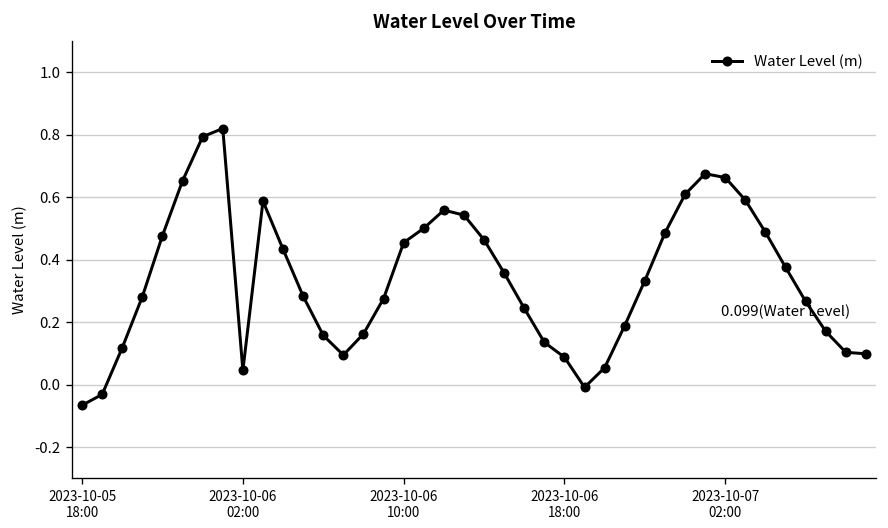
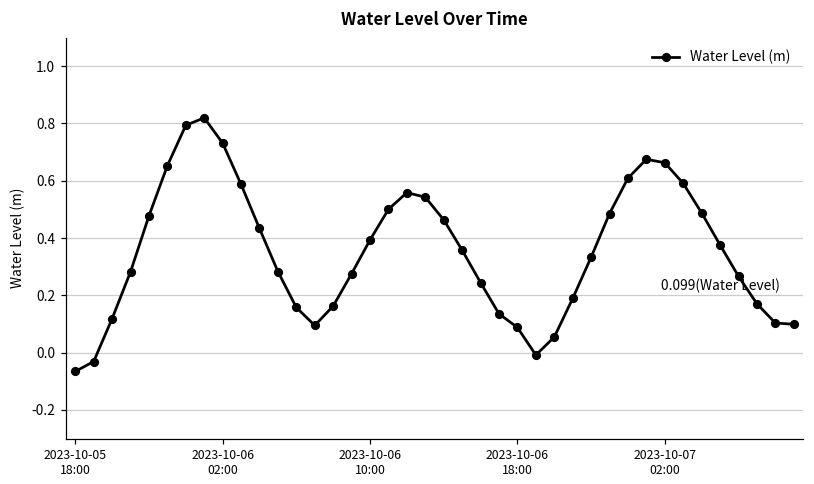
  {
    "2023-10-05 18:00": -0.07,
-   "2023-10-06 02:00": 0.05,
-   "2023-10-06 10:00": 0.45,
+   "2023-10-06 02:00": 0.73,
+   "2023-10-06 10:00": 0.39,
    "2023-10-06 18:00": 0.09,
    "2023-10-07 02:00": 0.66
  }
